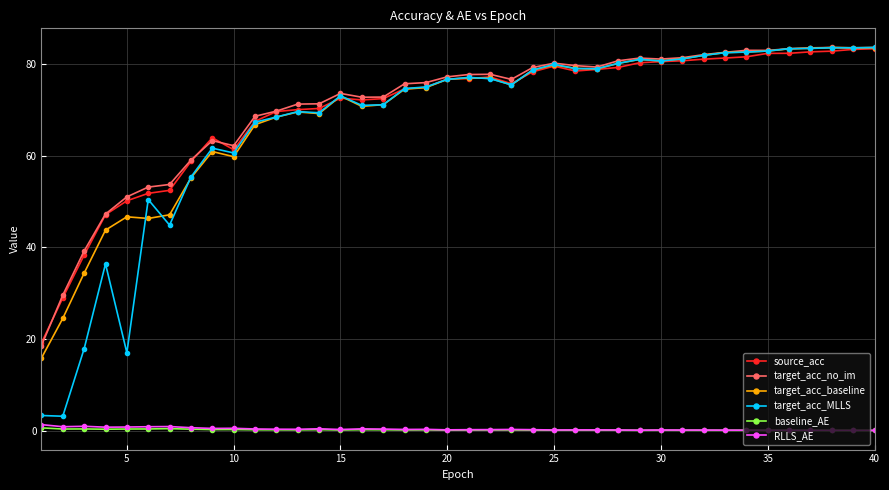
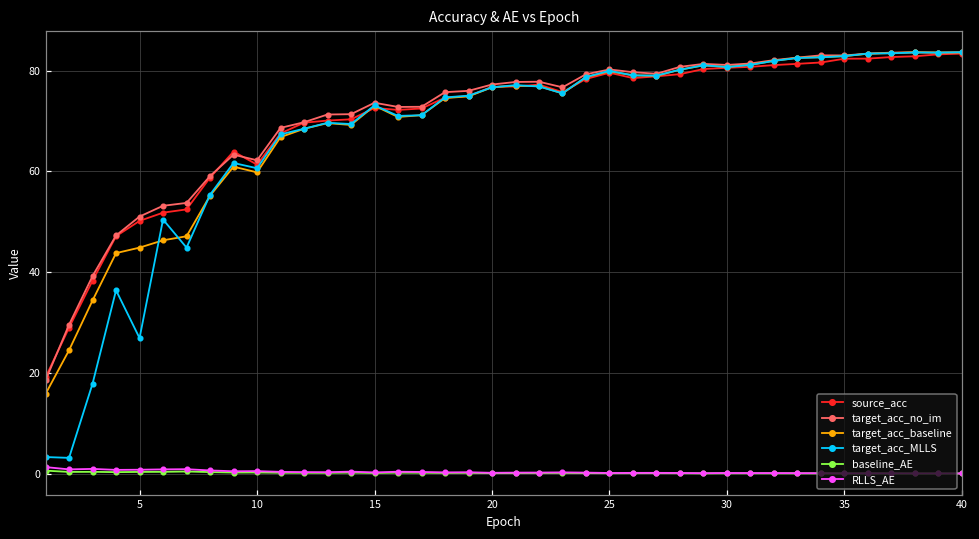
  {
    "source_acc": {
      "5": 50,
      "10": 61
    },
    "target_acc_no_im": {
      "5": 51,
      "10": 62
    },
    "target_acc_baseline": {
-     "5": 47,
+     "5": 45,
      "10": 60
    },
    "target_acc_MLLS": {
-     "5": 17,
+     "5": 27,
      "10": 61
    }
  }
